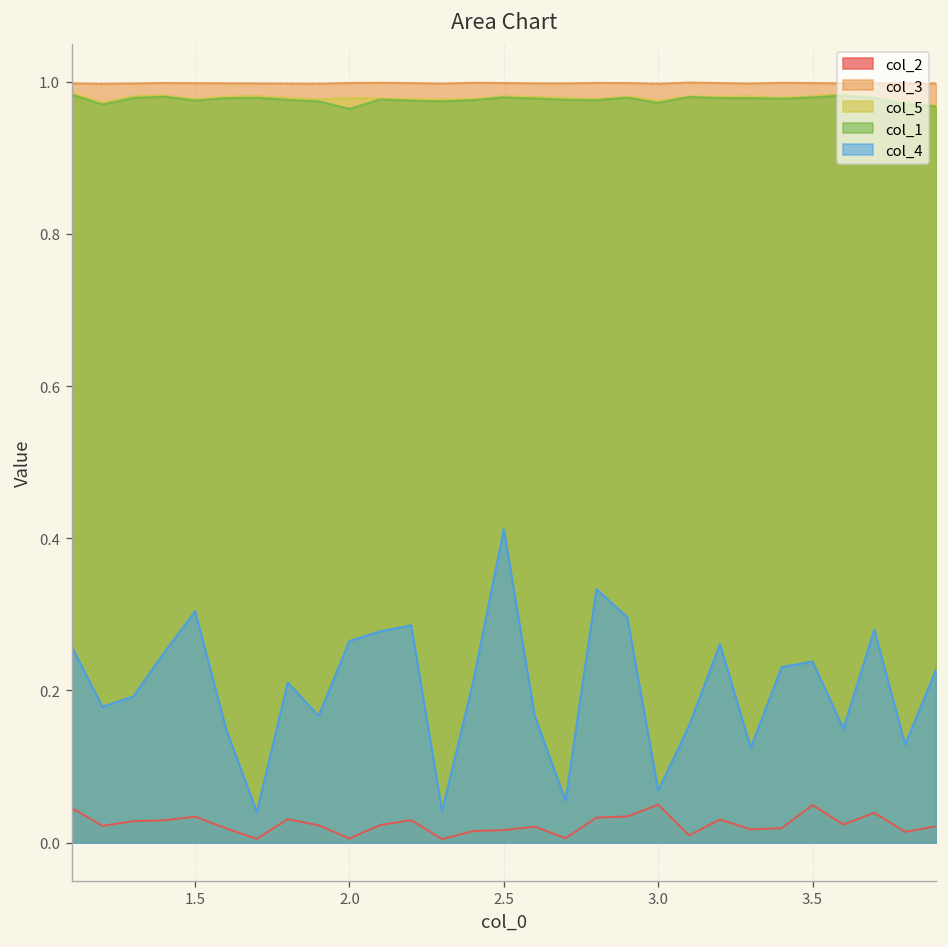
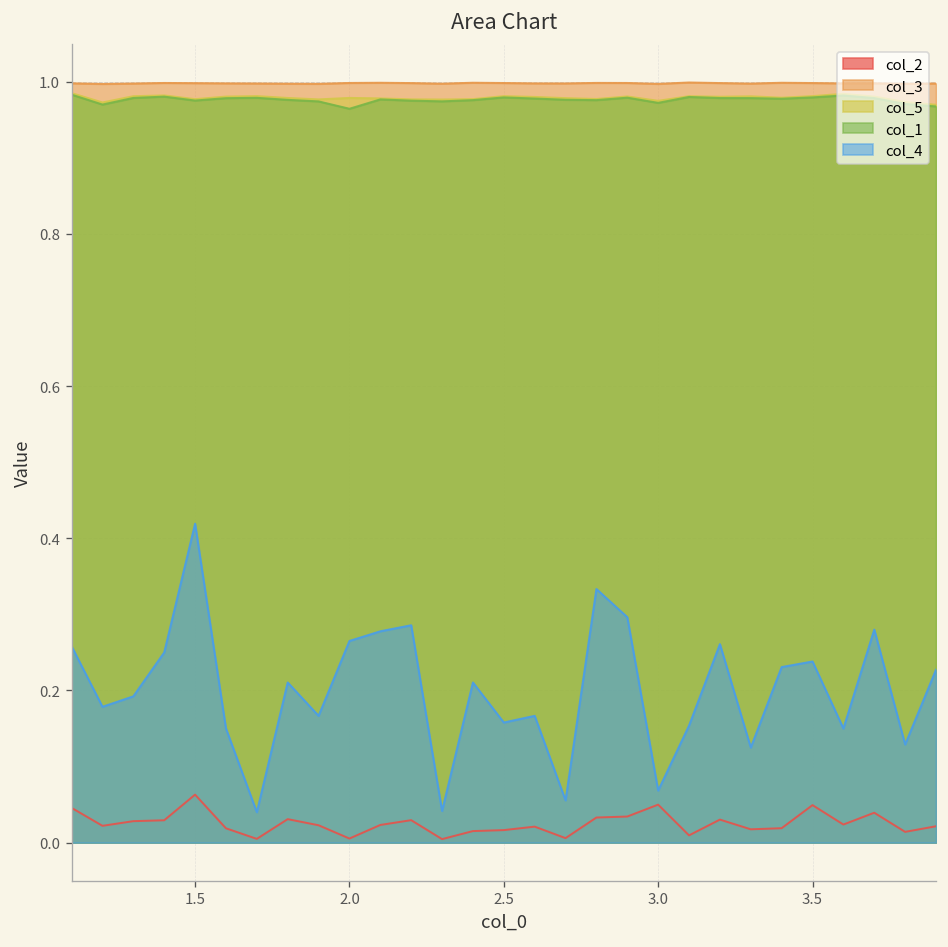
  {
    "col_2": {
-     "1.5": 0.03,
+     "1.5": 0.06,
      "2.0": 0.01,
      "2.5": 0.02,
      "3.0": 0.05,
      "3.5": 0.05
    },
    "col_1": {
      "2.0": 0.96
    },
    "col_4": {
-     "1.5": 0.30,
+     "1.5": 0.42,
      "2.0": 0.27,
-     "2.5": 0.41,
+     "2.5": 0.16,
      "3.0": 0.07,
      "3.5": 0.24
    }
  }
